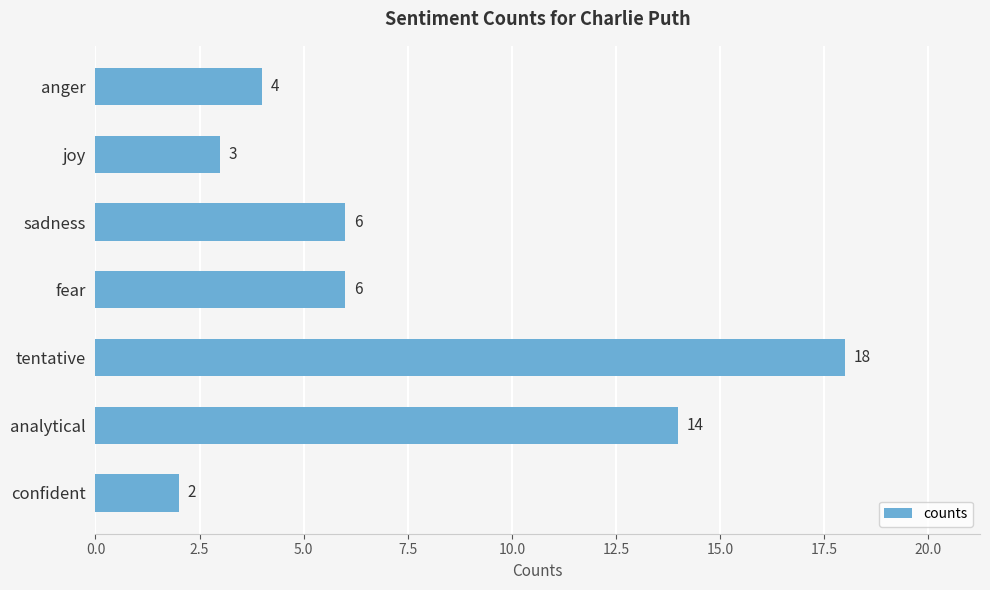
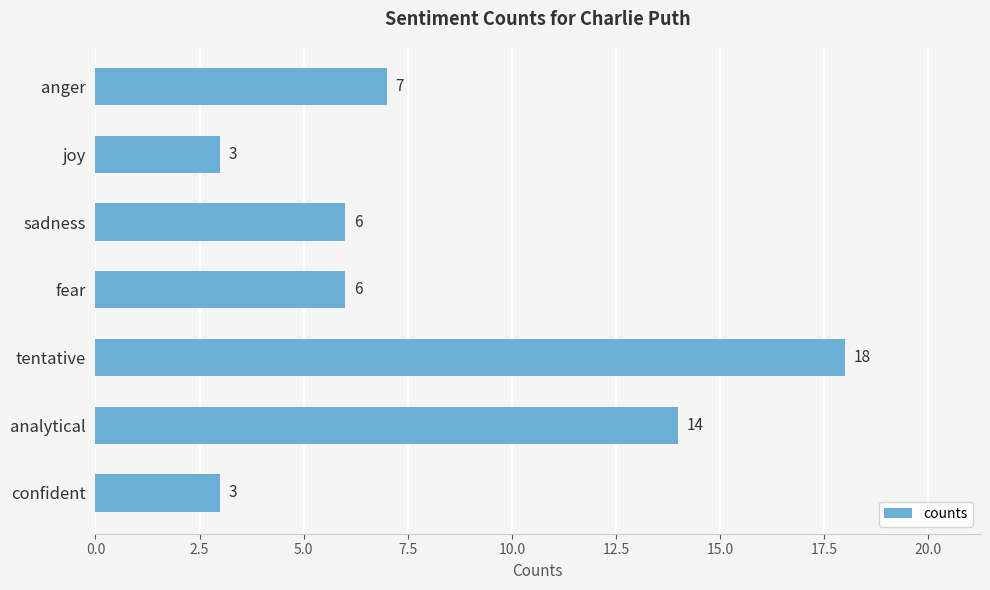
  {
-   "anger": 4,
+   "anger": 7,
    "joy": 3,
    "sadness": 6,
    "fear": 6,
    "tentative": 18,
    "analytical": 14,
-   "confident": 2
+   "confident": 3
  }
